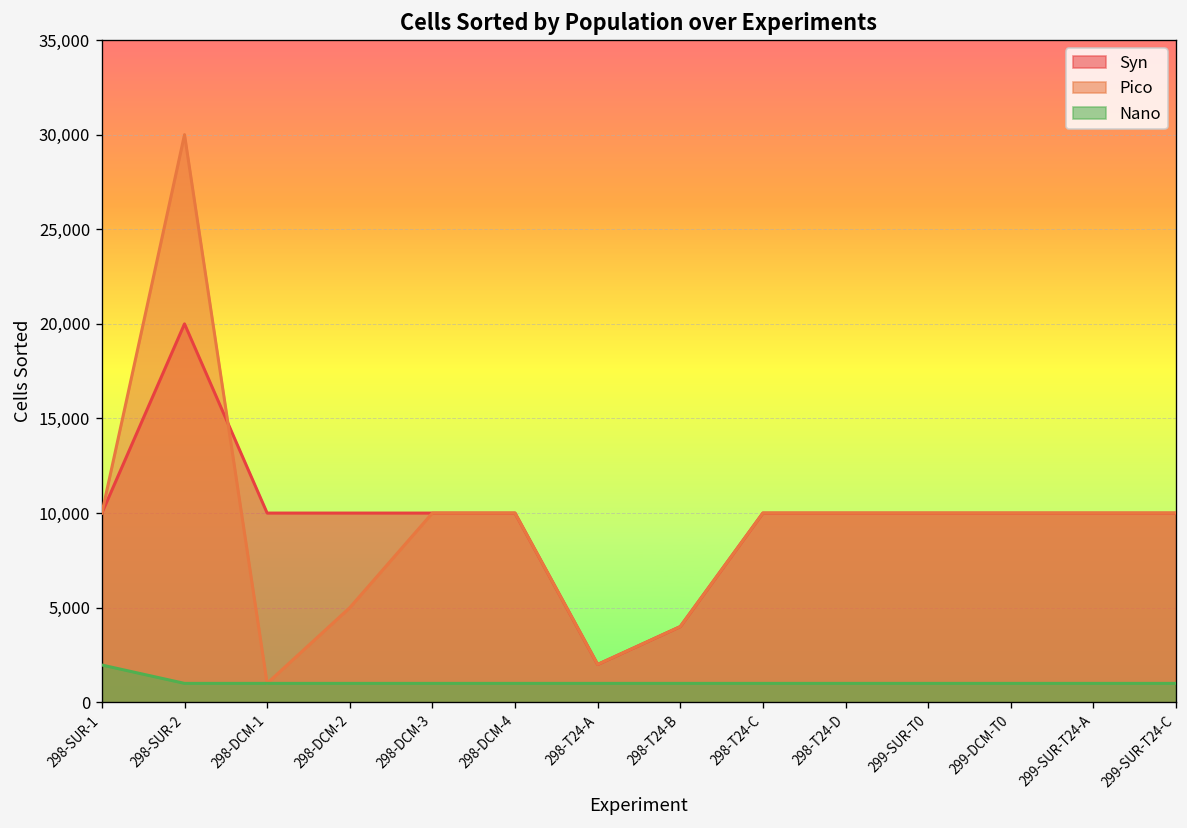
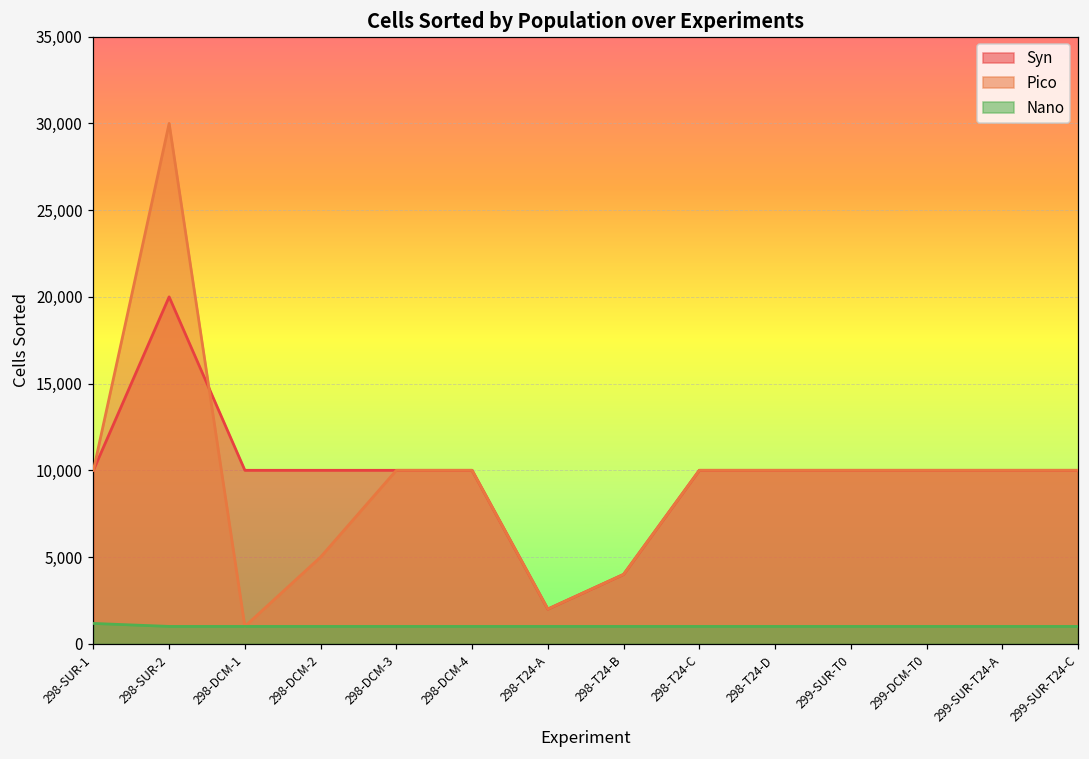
  {
    "Nano": {
-     "298-SUR-1": "2,000",
+     "298-SUR-1": "1,200",
      "298-SUR-2": "1,000",
      "298-DCM-2": "1,000",
      "298-DCM-3": "1,000",
      "298-DCM-4": "1,000",
      "298-T24-A": "1,000",
      "298-T24-B": "1,000",
      "298-T24-C": "1,000",
      "298-T24-D": "1,000",
      "299-SUR-T0": "1,000",
      "299-DCM-T0": "1,000",
      "299-SUR-T24-A": "1,000",
      "299-SUR-T24-C": "1,000"
    }
  }
